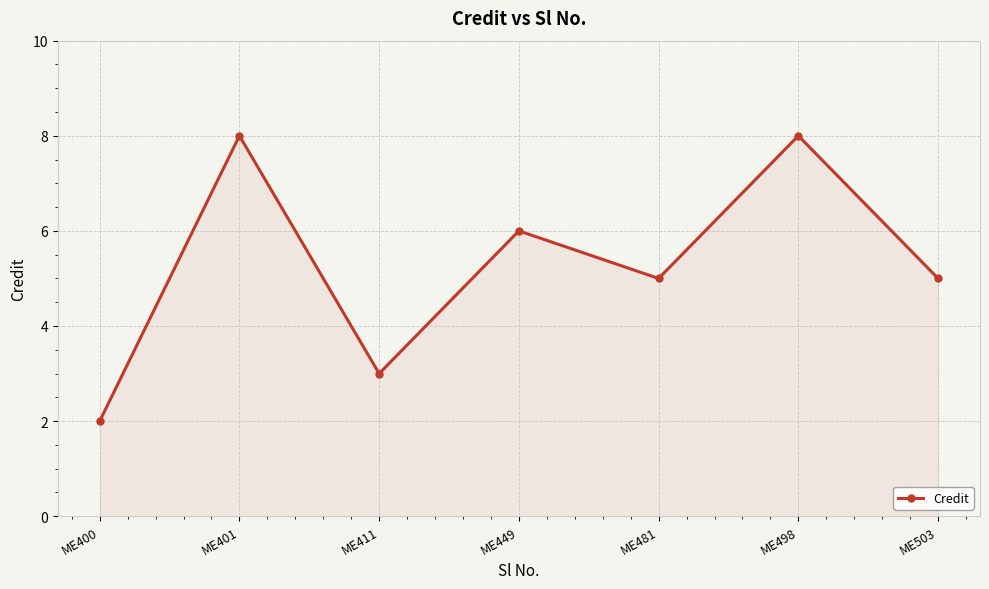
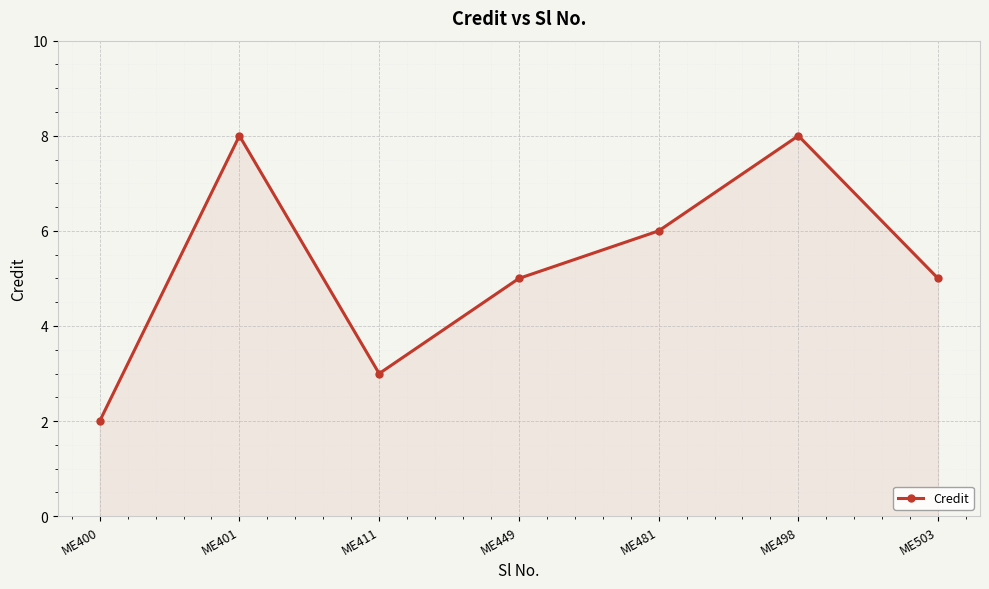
  {
    "ME400": 2,
    "ME401": 8,
    "ME411": 3,
-   "ME449": 6,
-   "ME481": 5,
+   "ME449": 5,
+   "ME481": 6,
    "ME498": 8,
    "ME503": 5
  }
